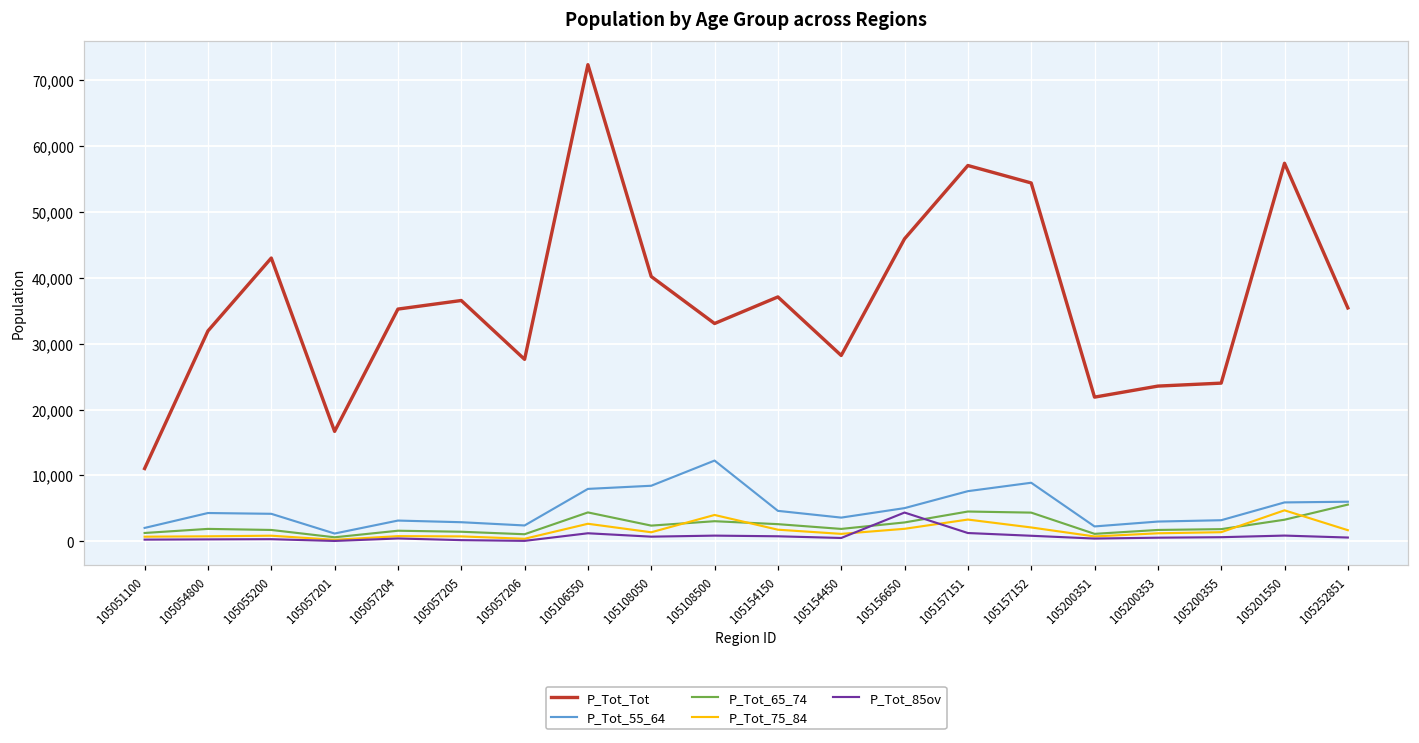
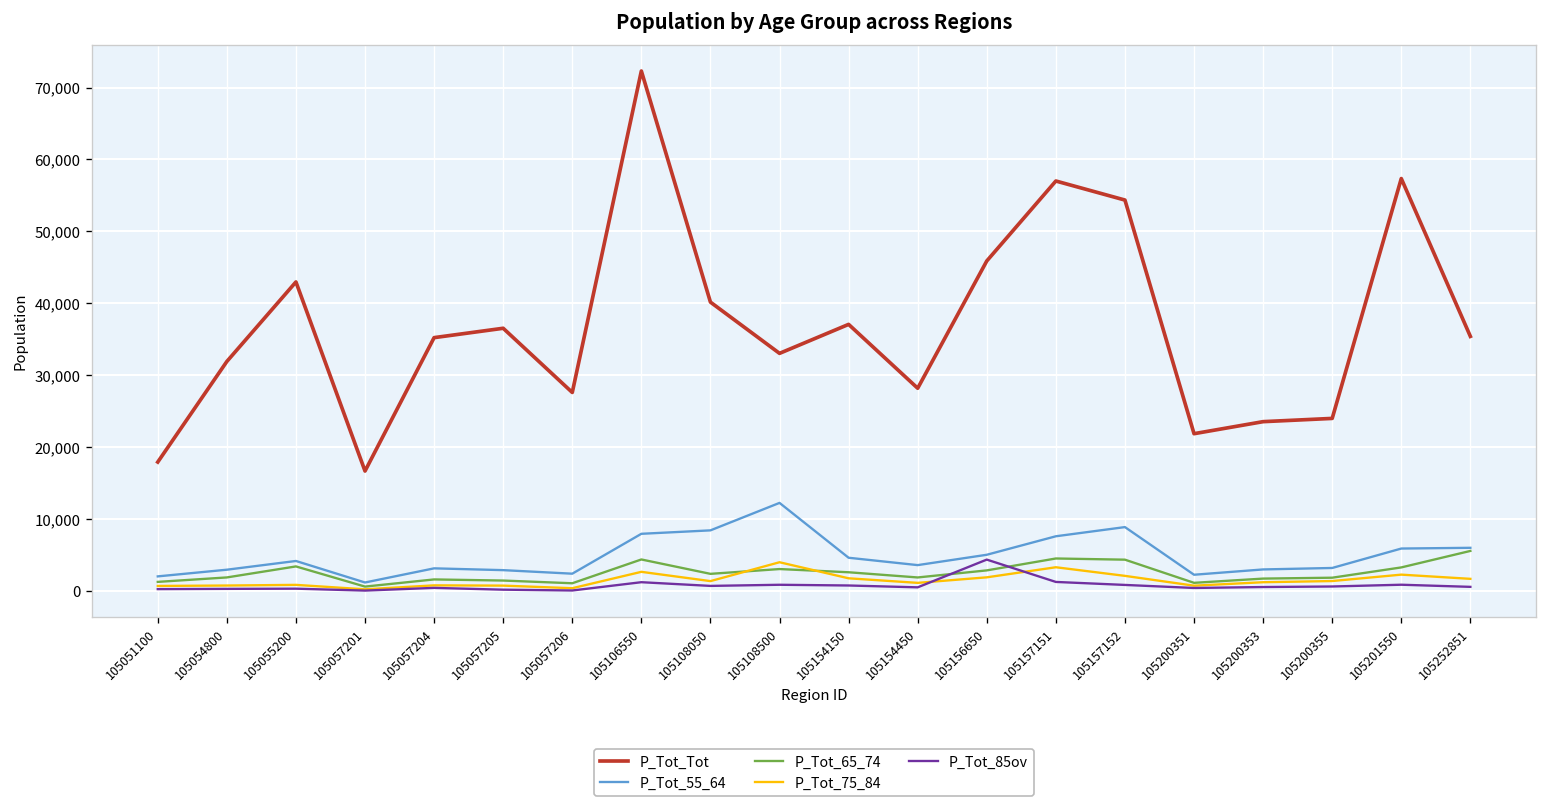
  {
    "P_Tot_Tot": {
-     "105051100": "11,000",
+     "105051100": "18,000",
      "105054800": "32,000",
      "105055200": "43,000",
      "105057201": "17,000",
      "105057204": "35,000",
      "105057205": "37,000",
      "105057206": "28,000",
      "105106550": "72,000",
      "105108050": "40,000",
      "105108500": "33,000",
      "105154150": "37,000",
      "105154450": "28,000",
      "105156650": "46,000",
      "105157151": "57,000",
      "105157152": "54,000",
      "105200351": "22,000",
      "105200353": "24,000",
      "105200355": "24,000",
      "105201550": "57,000",
      "105252851": "35,000"
    },
    "P_Tot_55_64": {
      "105051100": "2,000",
-     "105054800": "4,000",
+     "105054800": "3,000",
      "105055200": "4,000",
      "105057201": "1,000",
      "105057204": "3,000",
      "105057205": "3,000",
      "105057206": "2,000",
      "105106550": "8,000",
      "105108050": "8,000",
      "105108500": "12,000",
      "105154150": "5,000",
      "105154450": "4,000",
      "105156650": "5,000",
      "105157151": "8,000",
      "105157152": "9,000",
      "105200351": "2,000",
      "105200353": "3,000",
      "105200355": "3,000",
      "105201550": "6,000",
      "105252851": "6,000"
    },
    "P_Tot_65_74": {
      "105051100": "1,000",
      "105054800": "2,000",
-     "105055200": "2,000",
+     "105055200": "3,000",
      "105057204": "2,000",
      "105057205": "1,000",
      "105057206": "1,000",
      "105106550": "4,000",
      "105108050": "2,000",
      "105108500": "3,000",
      "105154150": "3,000",
      "105154450": "2,000",
      "105156650": "3,000",
      "105157151": "5,000",
      "105157152": "4,000",
      "105200353": "2,000",
      "105200355": "2,000",
      "105201550": "3,000",
      "105252851": "6,000"
    },
    "P_Tot_75_84": {
      "105051100": "1,000",
      "105054800": "1,000",
      "105055200": "1,000",
      "105057205": "1,000",
      "105106550": "3,000",
      "105108050": "1,000",
      "105108500": "4,000",
      "105154150": "2,000",
      "105154450": "1,000",
      "105156650": "2,000",
      "105157151": "3,000",
      "105157152": "2,000",
      "105200353": "1,000",
      "105200355": "1,000",
-     "105201550": "5,000",
+     "105201550": "2,000",
      "105252851": "2,000"
    },
    "P_Tot_85ov": {
      "105051100": "0",
      "105054800": "0",
      "105055200": "0",
      "105057205": "0",
      "105106550": "1,000",
      "105108050": "1,000",
      "105108500": "1,000",
      "105154150": "1,000",
      "105154450": "1,000",
      "105156650": "4,000",
      "105157151": "1,000",
      "105157152": "1,000",
      "105200353": "1,000",
      "105200355": "1,000",
      "105201550": "1,000",
      "105252851": "1,000"
    }
  }
